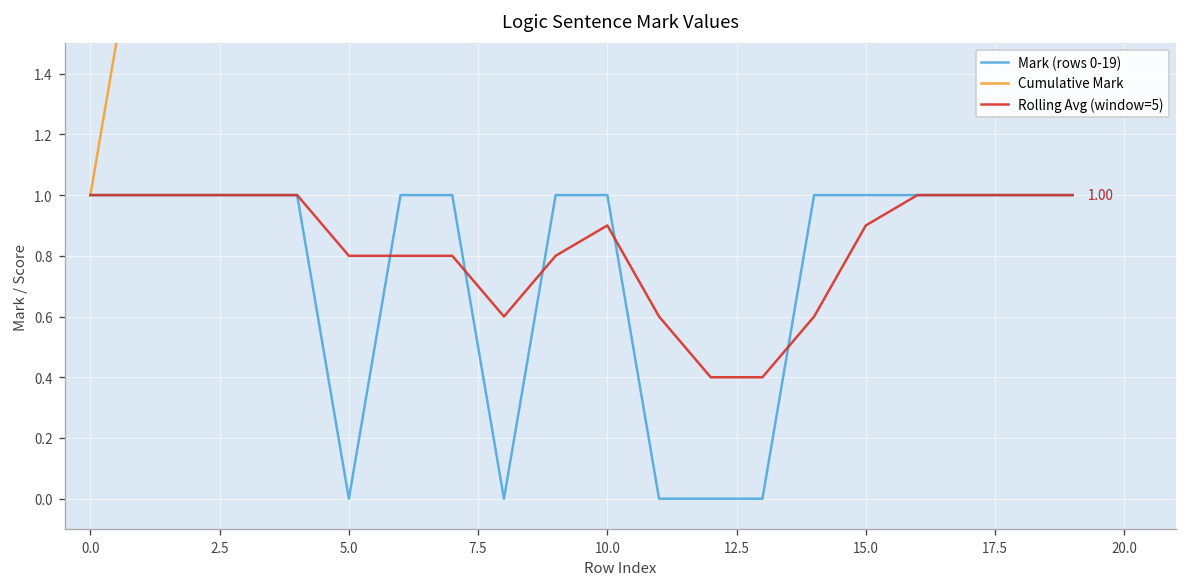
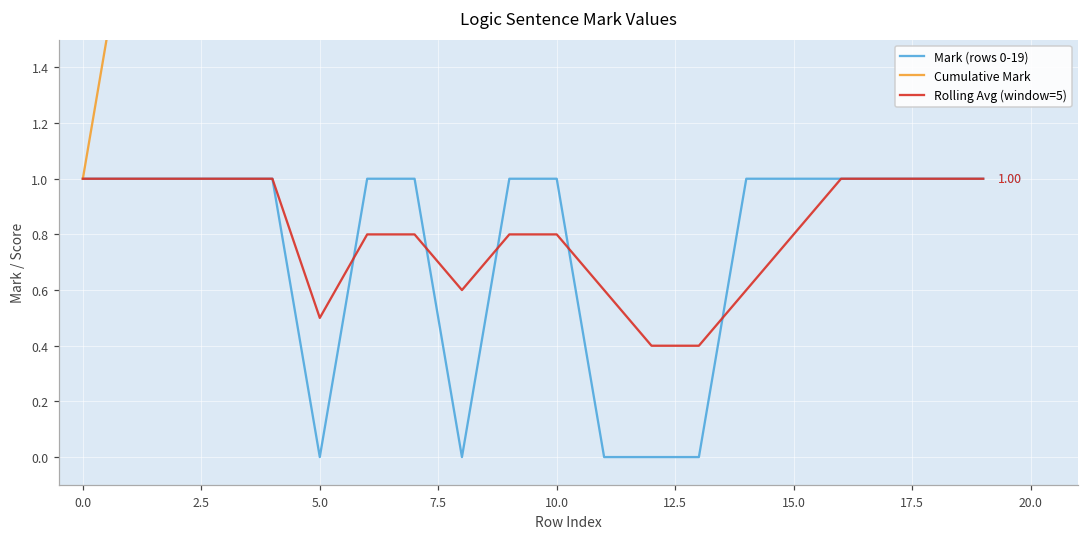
  {
    "Mark (rows 0-19)": {
      "5.0": 0.0,
      "10.0": 1.0,
      "15.0": 1.0
    },
    "Rolling Avg (window=5)": {
-     "5.0": 0.8,
-     "10.0": 0.9,
-     "15.0": 0.9
+     "5.0": 0.5,
+     "10.0": 0.8,
+     "15.0": 0.8
    }
  }
